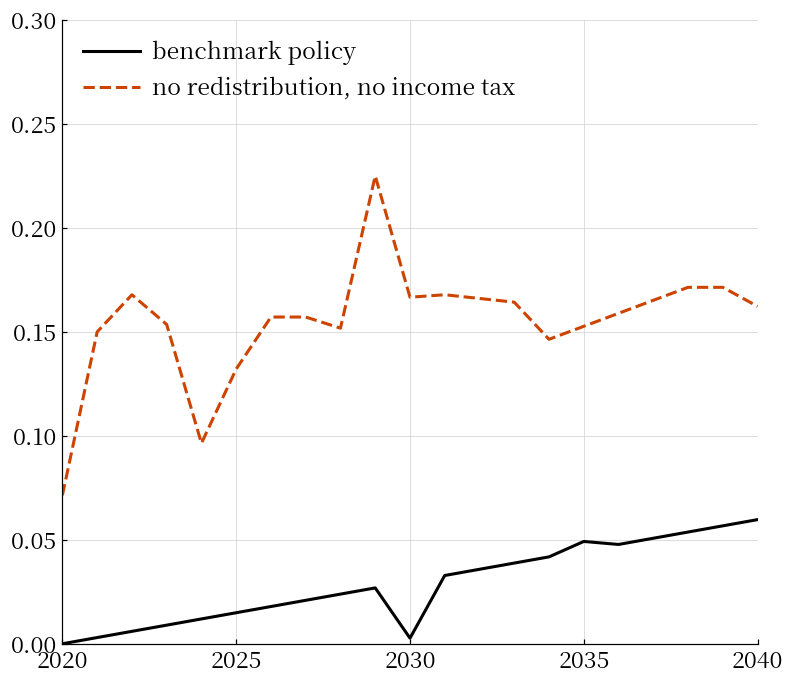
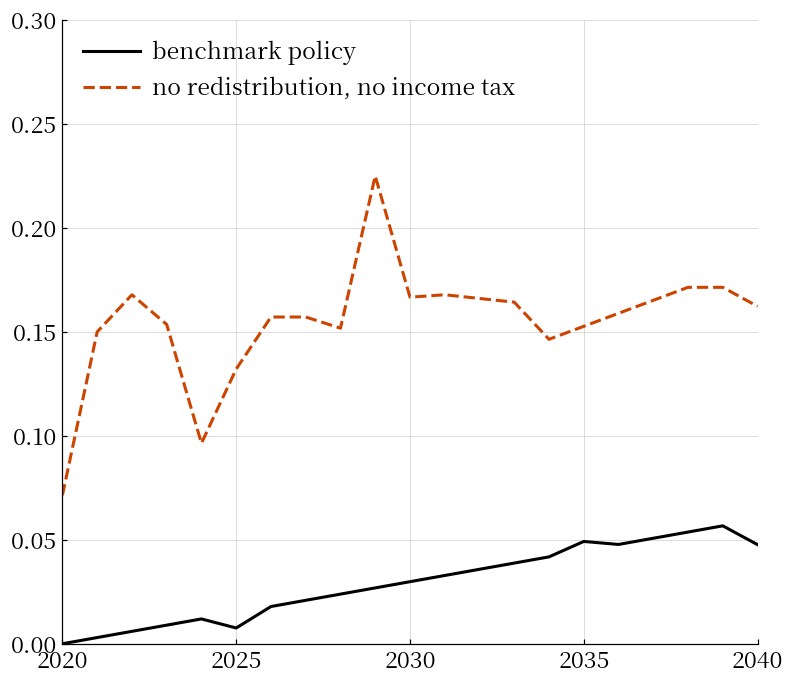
  {
    "benchmark policy": {
      "2020": 0.000,
-     "2025": 0.015,
-     "2030": 0.003,
+     "2025": 0.008,
+     "2030": 0.030,
      "2035": 0.049,
-     "2040": 0.060
+     "2040": 0.048
    },
    "no redistribution, no income tax": {
      "2020": 0.071,
      "2025": 0.132,
      "2030": 0.167,
      "2035": 0.153,
      "2040": 0.162
    }
  }
